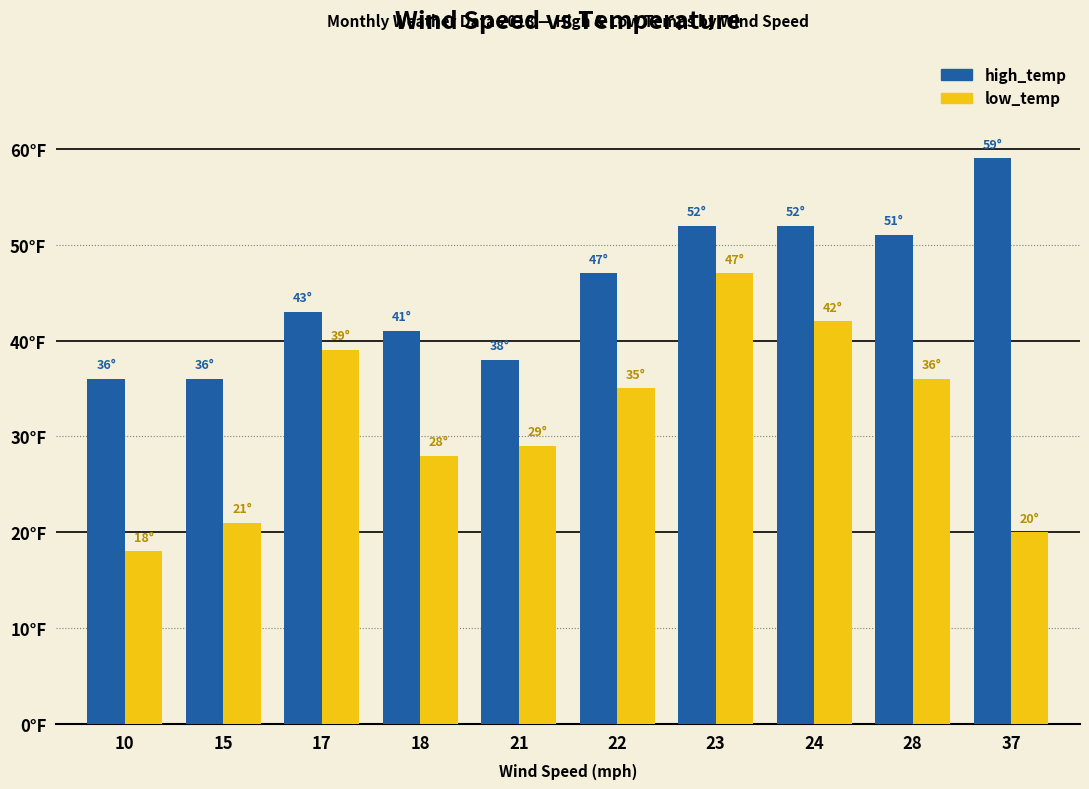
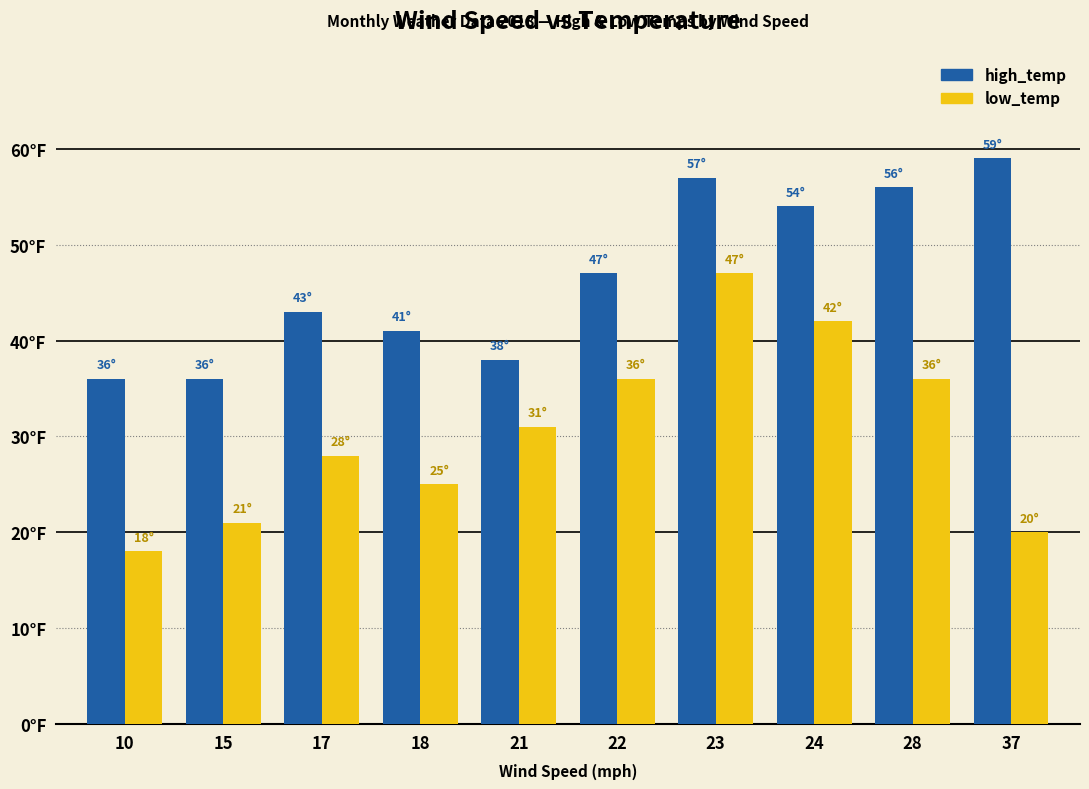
  {
    "high_temp": {
      "10": "36°",
      "15": "36°",
      "17": "43°",
      "18": "41°",
      "21": "38°",
      "22": "47°",
-     "23": "52°",
-     "24": "52°",
-     "28": "51°",
+     "23": "57°",
+     "24": "54°",
+     "28": "56°",
      "37": "59°"
    },
    "low_temp": {
      "10": "18°",
      "15": "21°",
-     "17": "39°",
-     "18": "28°",
-     "21": "29°",
-     "22": "35°",
+     "17": "28°",
+     "18": "25°",
+     "21": "31°",
+     "22": "36°",
      "23": "47°",
      "24": "42°",
      "28": "36°",
      "37": "20°"
    }
  }
